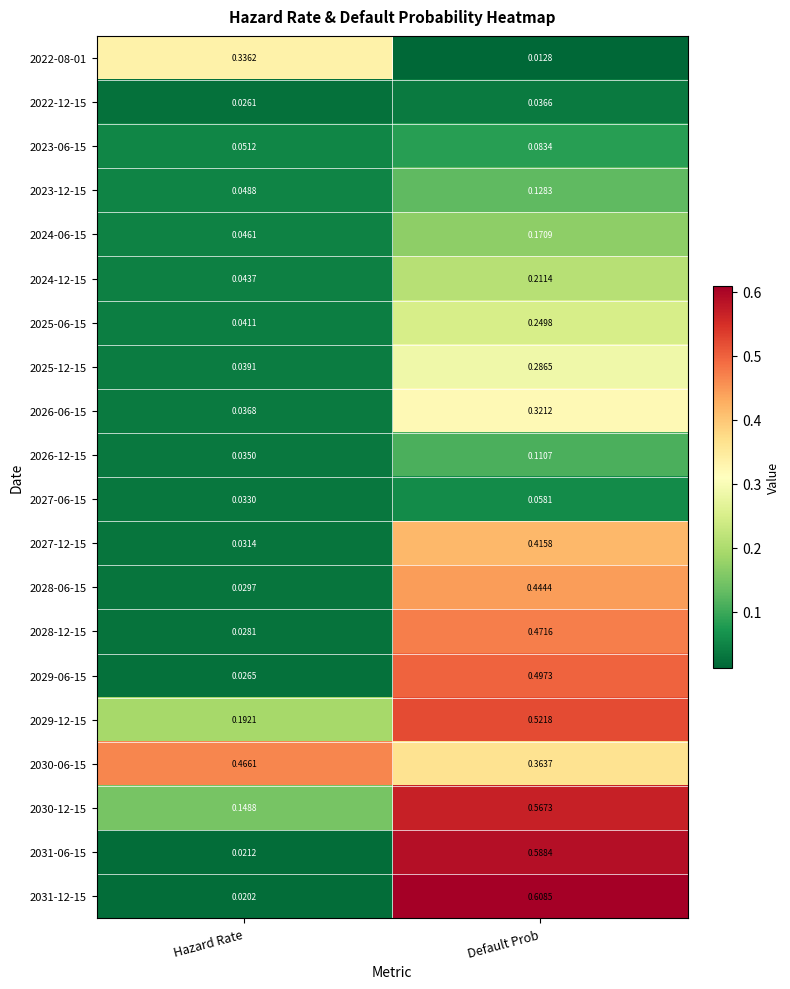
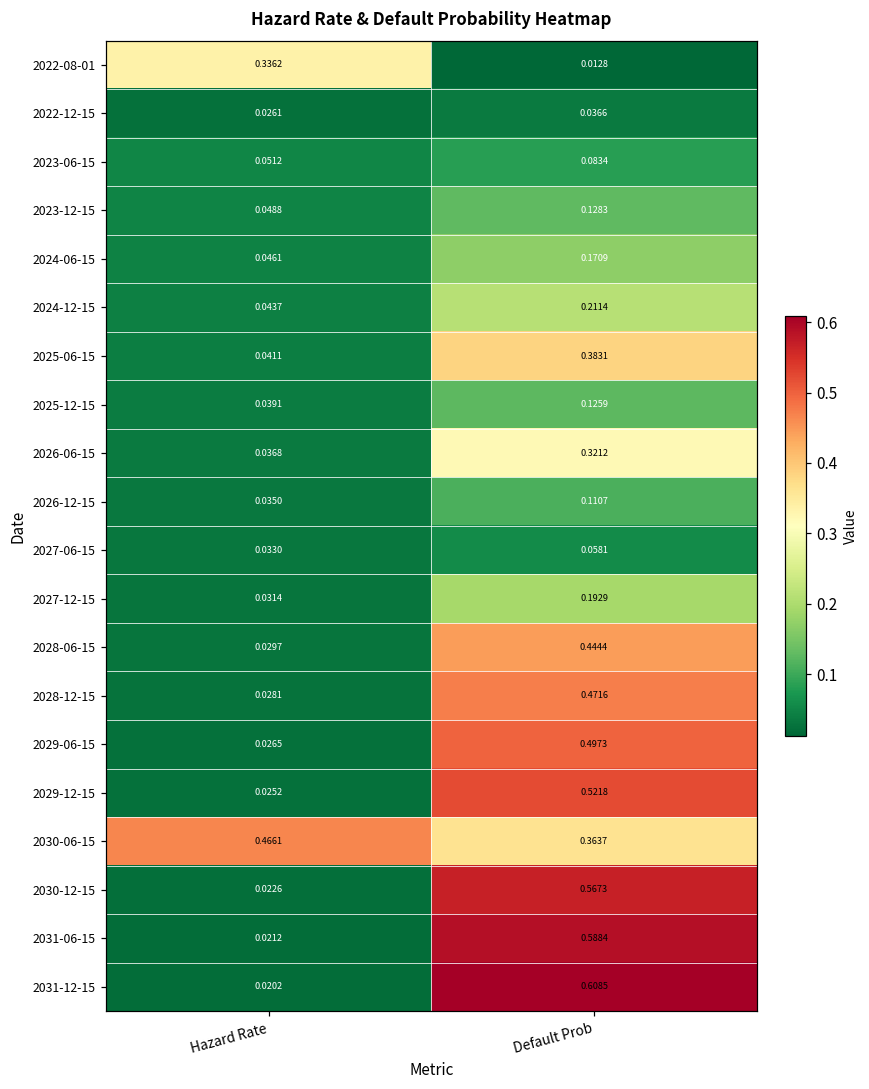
  {
    "2022-08-01": {
      "Hazard Rate": 0.3362,
      "Default Prob": 0.0128
    },
    "2022-12-15": {
      "Hazard Rate": 0.0261,
      "Default Prob": 0.0366
    },
    "2023-06-15": {
      "Hazard Rate": 0.0512,
      "Default Prob": 0.0834
    },
    "2023-12-15": {
      "Hazard Rate": 0.0488,
      "Default Prob": 0.1283
    },
    "2024-06-15": {
      "Hazard Rate": 0.0461,
      "Default Prob": 0.1709
    },
    "2024-12-15": {
      "Hazard Rate": 0.0437,
      "Default Prob": 0.2114
    },
    "2025-06-15": {
      "Hazard Rate": 0.0411,
-     "Default Prob": 0.2498
+     "Default Prob": 0.3831
    },
    "2025-12-15": {
      "Hazard Rate": 0.0391,
-     "Default Prob": 0.2865
+     "Default Prob": 0.1259
    },
    "2026-06-15": {
      "Hazard Rate": 0.0368,
      "Default Prob": 0.3212
    },
    "2026-12-15": {
      "Hazard Rate": 0.0350,
      "Default Prob": 0.1107
    },
    "2027-06-15": {
      "Hazard Rate": 0.0330,
      "Default Prob": 0.0581
    },
    "2027-12-15": {
      "Hazard Rate": 0.0314,
-     "Default Prob": 0.4158
+     "Default Prob": 0.1929
    },
    "2028-06-15": {
      "Hazard Rate": 0.0297,
      "Default Prob": 0.4444
    },
    "2028-12-15": {
      "Hazard Rate": 0.0281,
      "Default Prob": 0.4716
    },
    "2029-06-15": {
      "Hazard Rate": 0.0265,
      "Default Prob": 0.4973
    },
    "2029-12-15": {
-     "Hazard Rate": 0.1921,
+     "Hazard Rate": 0.0252,
      "Default Prob": 0.5218
    },
    "2030-06-15": {
      "Hazard Rate": 0.4661,
      "Default Prob": 0.3637
    },
    "2030-12-15": {
-     "Hazard Rate": 0.1488,
+     "Hazard Rate": 0.0226,
      "Default Prob": 0.5673
    },
    "2031-06-15": {
      "Hazard Rate": 0.0212,
      "Default Prob": 0.5884
    },
    "2031-12-15": {
      "Hazard Rate": 0.0202,
      "Default Prob": 0.6085
    }
  }
